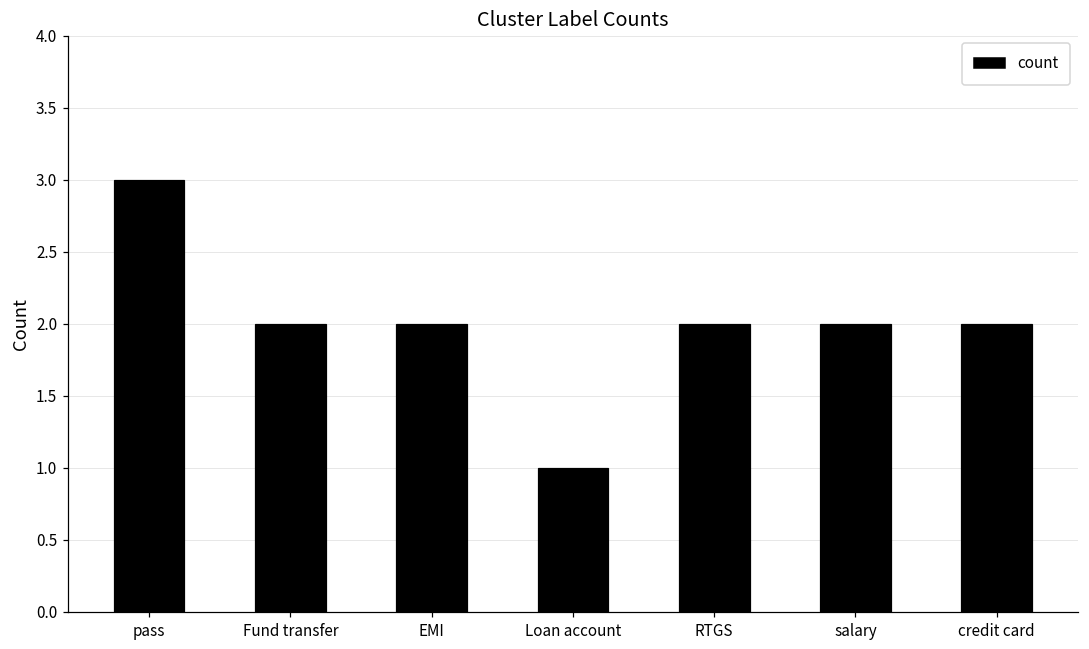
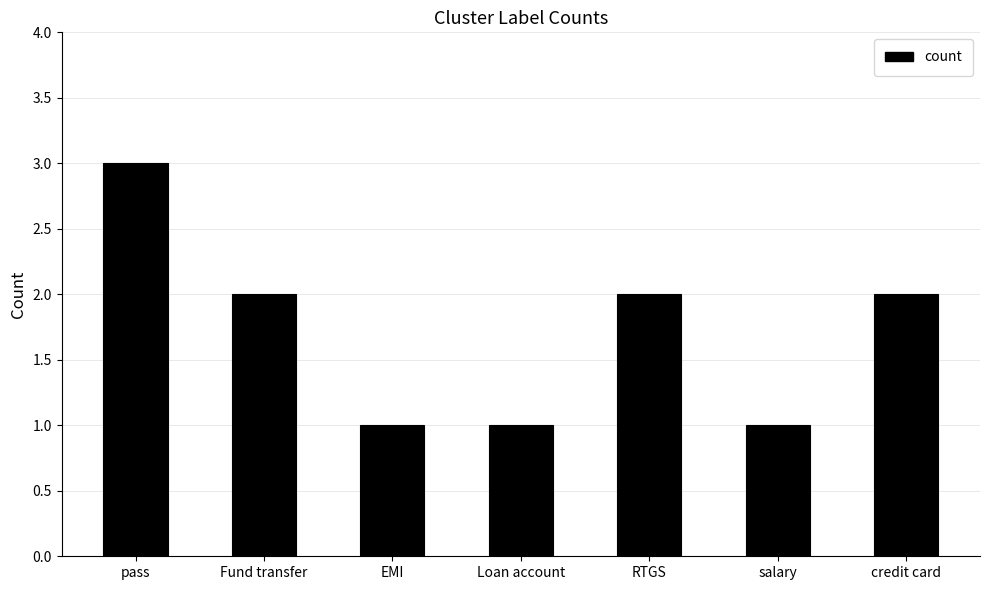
  {
    "pass": 3,
    "Fund transfer": 2,
-   "EMI": 2,
+   "EMI": 1,
    "Loan account": 1,
    "RTGS": 2,
-   "salary": 2,
+   "salary": 1,
    "credit card": 2
  }
